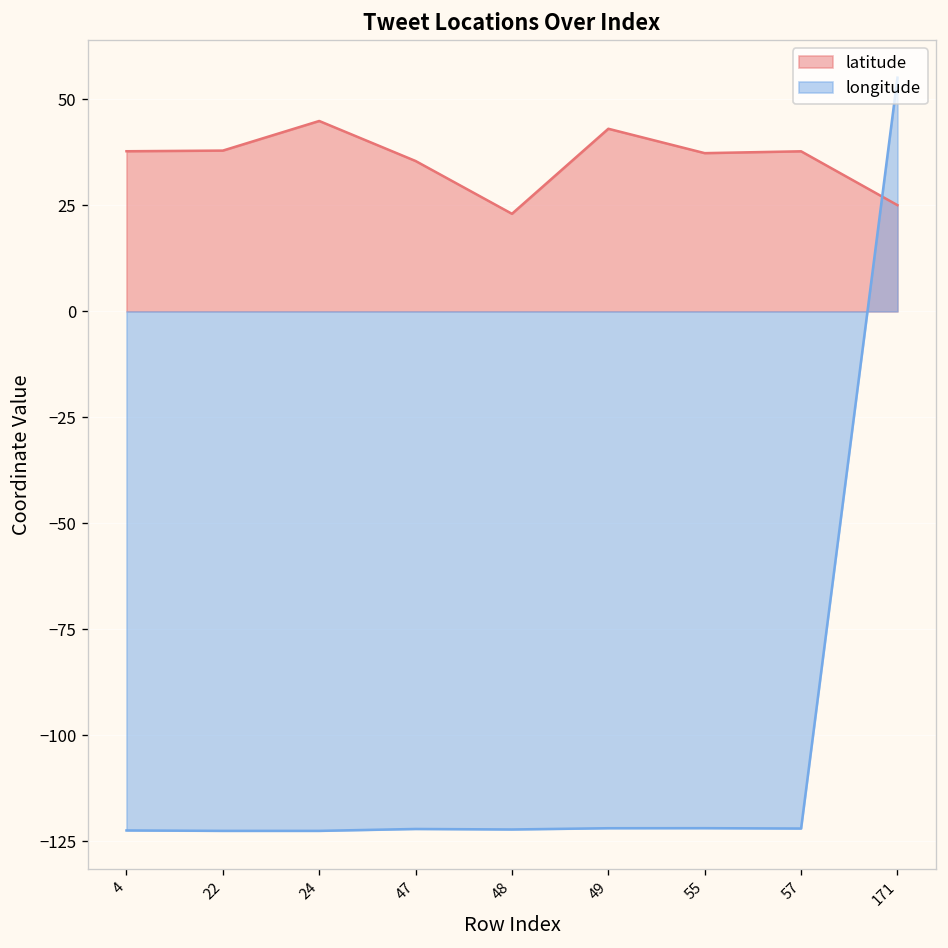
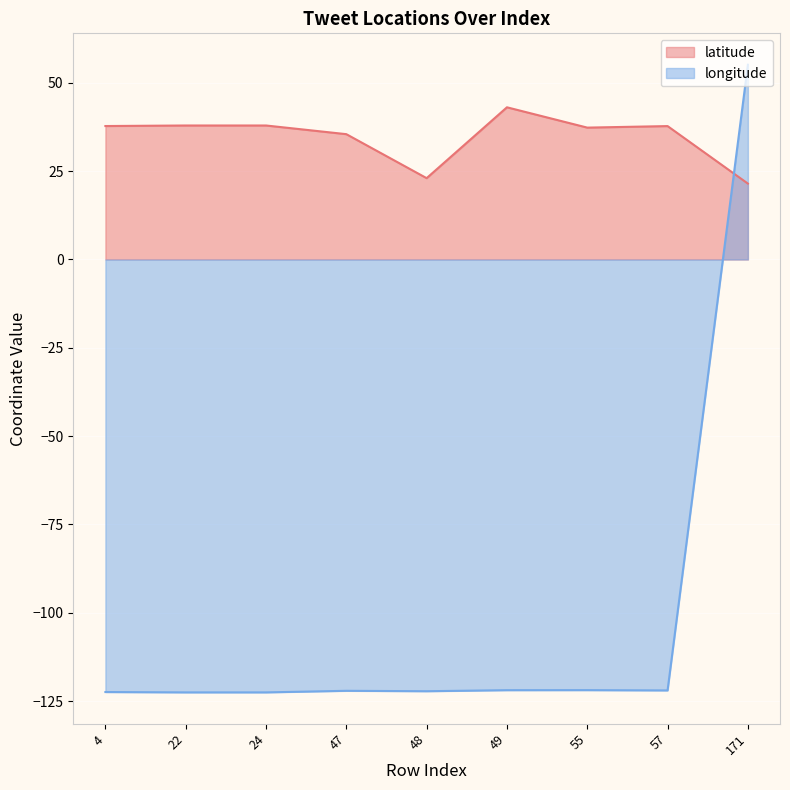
  {
    "latitude": {
      "4": 38,
      "22": 38,
-     "24": 45,
+     "24": 38,
      "47": 35,
      "48": 23,
      "49": 43,
      "55": 37,
      "57": 38,
-     "171": 25
+     "171": 21
    }
  }
